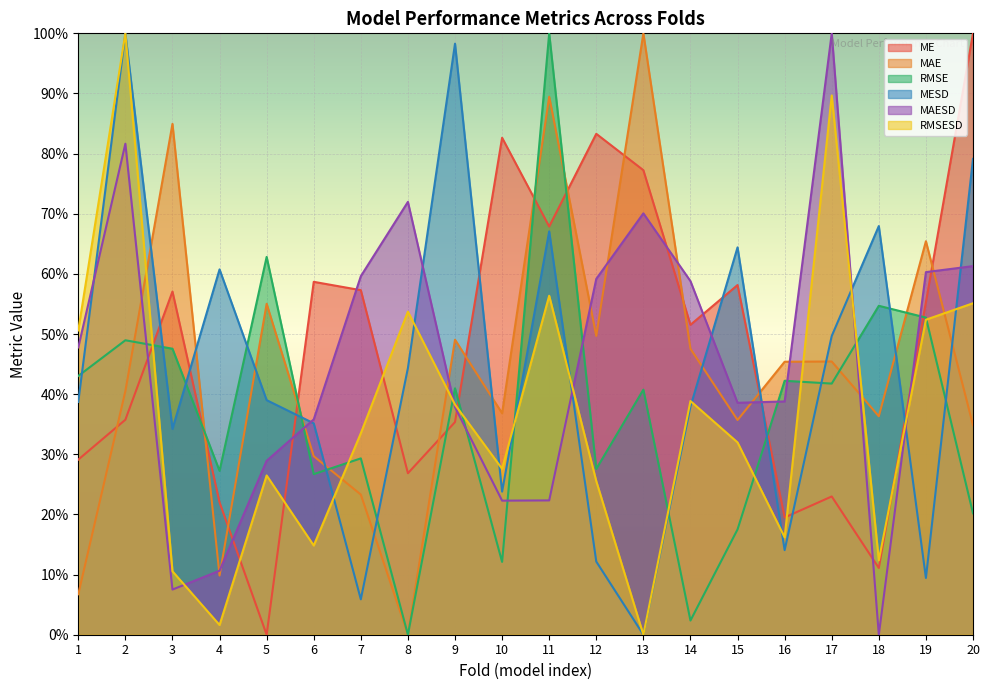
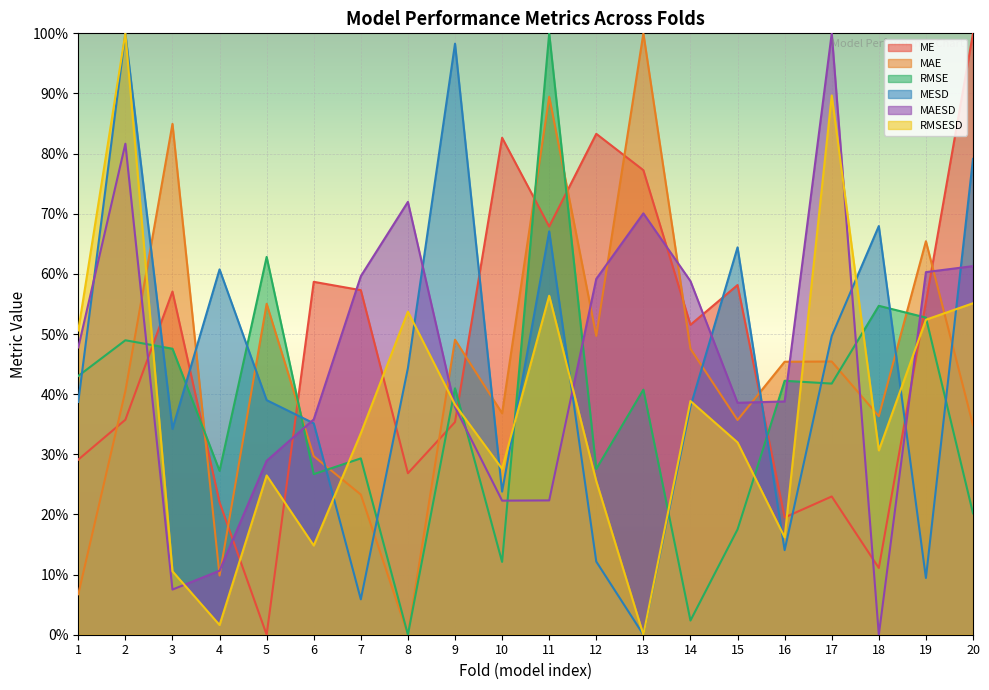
  {
    "RMSE": {
      "1": "43%",
      "2": "49%",
      "3": "48%",
      "4": "27%",
      "5": "63%",
      "6": "27%",
      "7": "29%",
      "9": "41%",
      "10": "12%",
      "11": "100%",
      "12": "28%",
      "13": "41%",
      "14": "2%",
      "15": "18%",
      "16": "42%",
      "17": "42%",
      "18": "55%",
      "20": "20%"
    },
    "MESD": {
      "1": "39%",
      "3": "34%",
      "4": "61%",
      "5": "39%",
      "6": "35%",
      "7": "6%",
      "8": "44%",
      "9": "98%",
      "10": "24%",
      "11": "67%",
      "12": "12%",
      "14": "38%",
      "15": "64%",
      "16": "14%",
      "17": "50%",
      "18": "68%",
      "19": "9%",
      "20": "79%"
    },
    "MAESD": {
      "1": "48%",
      "2": "82%",
      "3": "8%",
      "4": "11%",
      "5": "29%",
      "6": "36%",
      "7": "60%",
      "8": "72%",
      "10": "22%",
      "11": "22%",
      "12": "59%",
      "13": "70%",
      "14": "59%",
      "15": "39%",
      "16": "39%",
      "17": "100%",
      "18": "0%",
      "19": "60%",
      "20": "61%"
    },
    "RMSESD": {
      "1": "51%",
      "3": "11%",
      "4": "2%",
      "5": "26%",
      "6": "15%",
      "7": "34%",
      "8": "54%",
      "10": "28%",
      "11": "56%",
      "12": "26%",
      "14": "39%",
      "15": "32%",
      "16": "16%",
      "17": "90%",
-     "18": "12%",
+     "18": "31%",
      "20": "55%"
    }
  }
